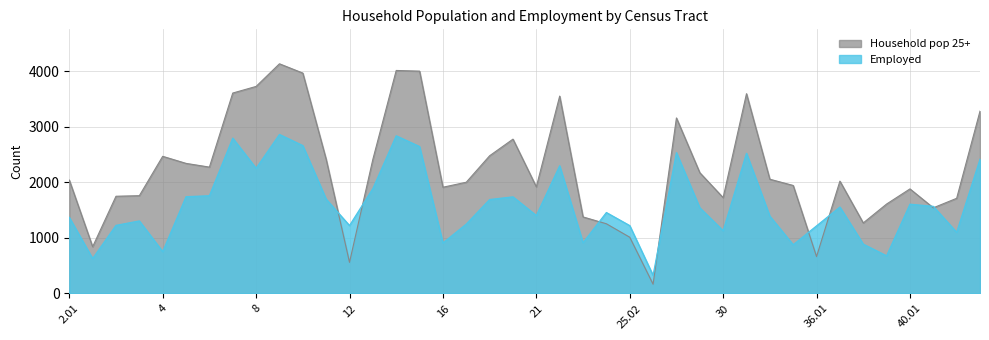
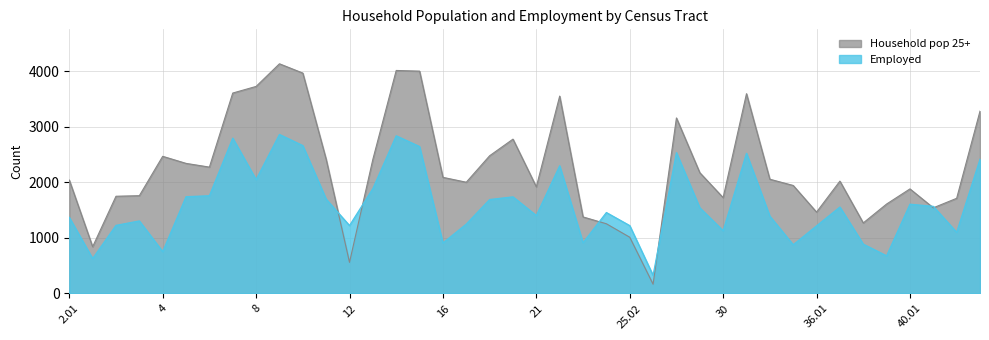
  {
    "Household pop 25+": {
      "2.01": 2000,
      "4": 2500,
      "8": 3700,
      "12": 600,
-     "16": 1900,
+     "16": 2100,
      "21": 1900,
      "25.02": 1000,
      "30": 1700,
-     "36.01": 700,
+     "36.01": 1500,
      "40.01": 1900
    },
    "Employed": {
      "2.01": 1400,
      "4": 800,
-     "8": 2300,
+     "8": 2000,
      "12": 1200,
      "16": 900,
      "21": 1400,
      "25.02": 1200,
      "30": 1100,
      "36.01": 1200,
      "40.01": 1600
    }
  }
